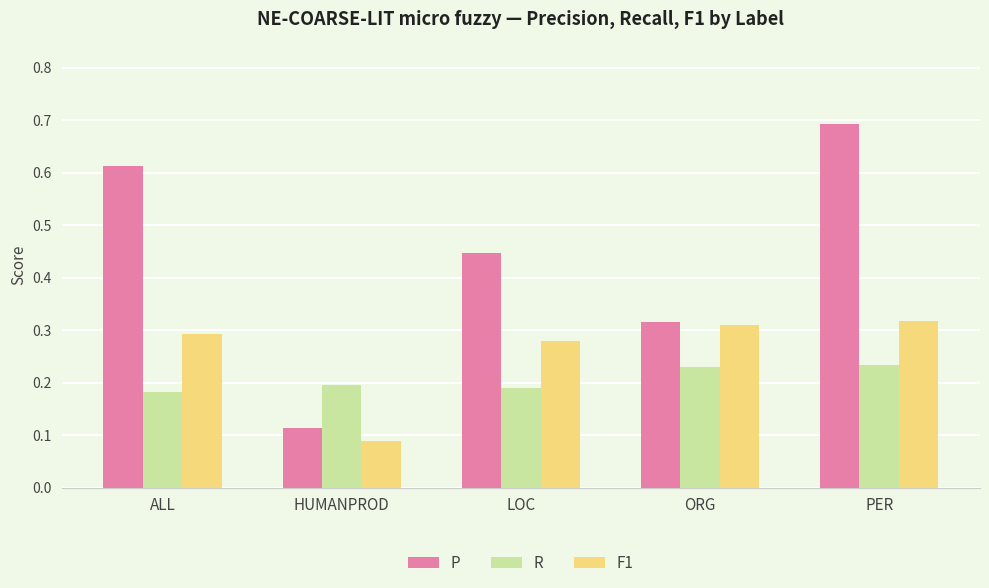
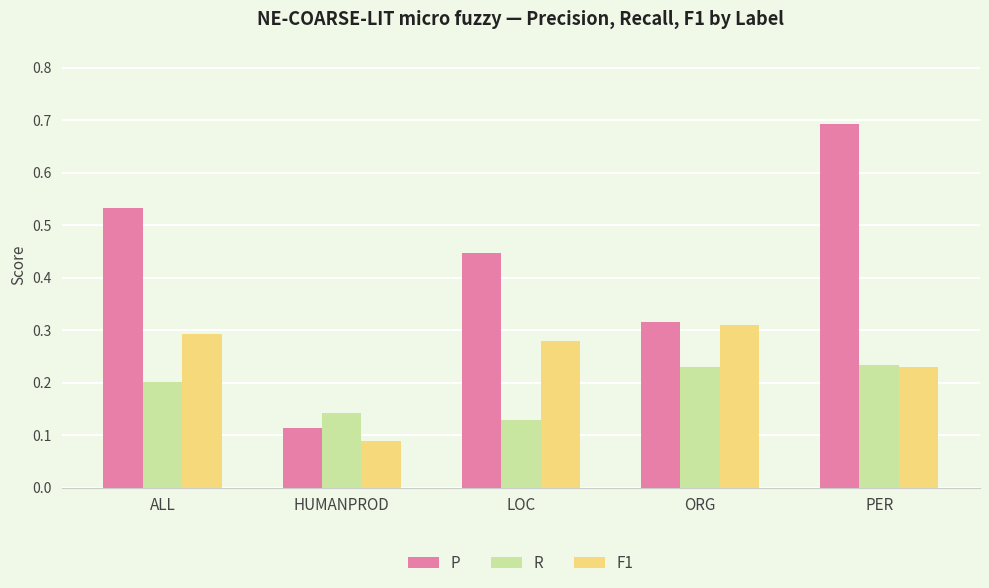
  {
    "P": {
-     "ALL": 0.61,
+     "ALL": 0.53,
      "HUMANPROD": 0.11,
      "LOC": 0.45,
      "ORG": 0.32,
      "PER": 0.69
    },
    "R": {
-     "ALL": 0.18,
-     "HUMANPROD": 0.20,
-     "LOC": 0.19,
+     "ALL": 0.20,
+     "HUMANPROD": 0.14,
+     "LOC": 0.13,
      "ORG": 0.23,
      "PER": 0.23
    },
    "F1": {
      "ALL": 0.29,
      "HUMANPROD": 0.09,
      "LOC": 0.28,
      "ORG": 0.31,
-     "PER": 0.32
+     "PER": 0.23
    }
  }
